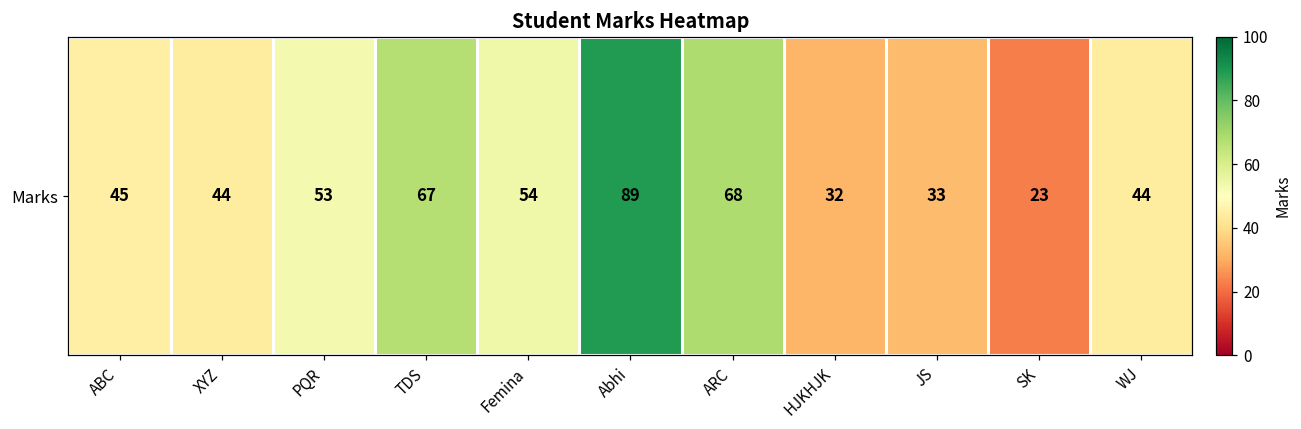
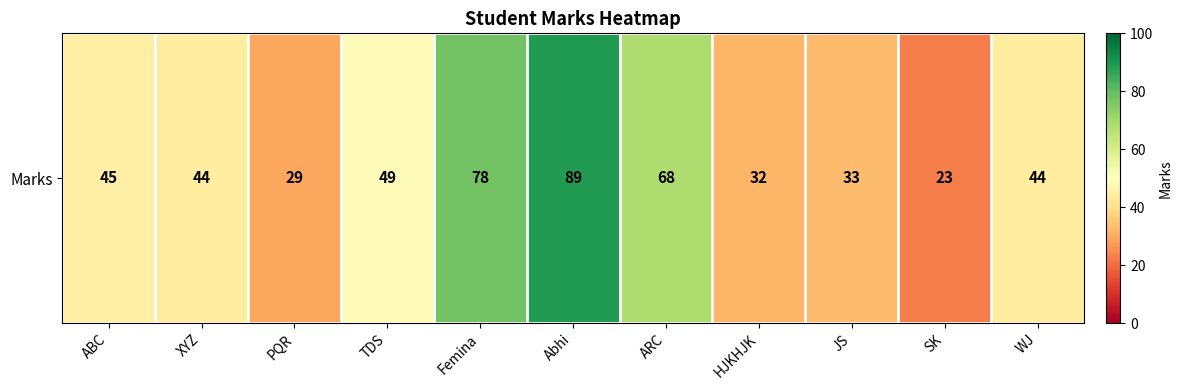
  {
    "Marks": {
      "ABC": 45,
      "XYZ": 44,
-     "PQR": 53,
-     "TDS": 67,
-     "Femina": 54,
+     "PQR": 29,
+     "TDS": 49,
+     "Femina": 78,
      "Abhi": 89,
      "ARC": 68,
      "HJKHJK": 32,
      "JS": 33,
      "SK": 23,
      "WJ": 44
    }
  }
